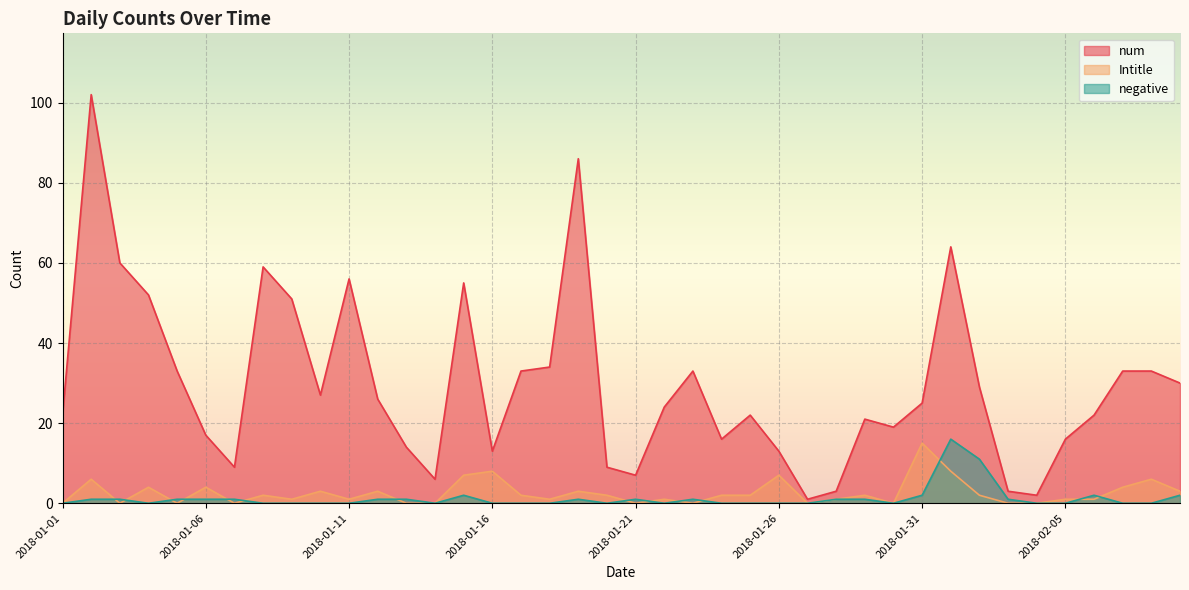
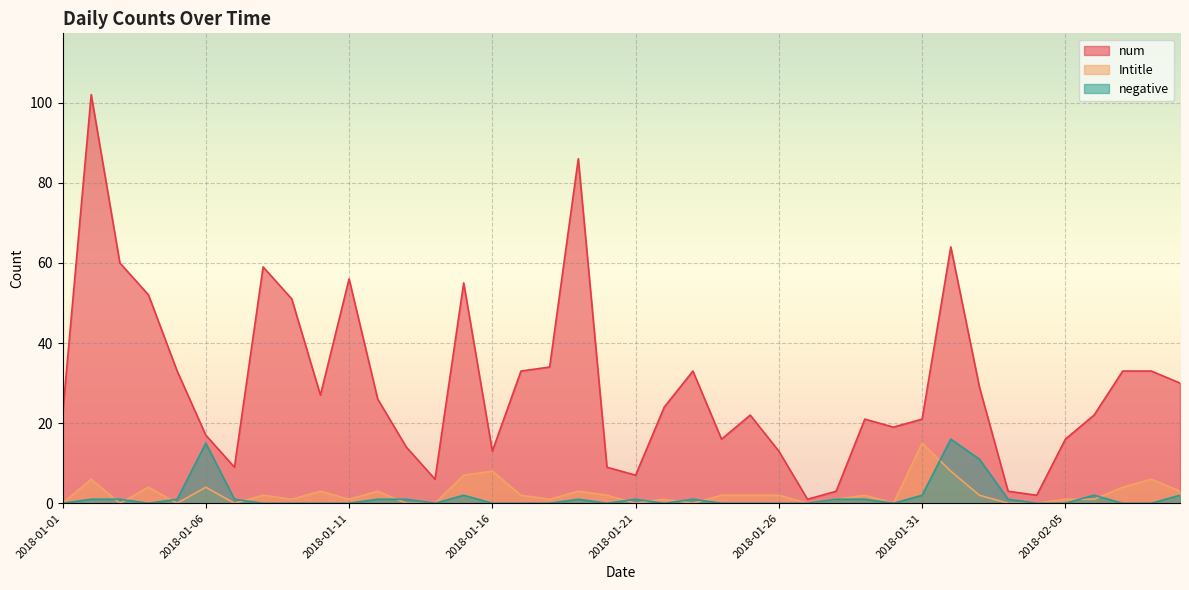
  {
    "num": {
      "2018-01-01": 22,
      "2018-01-06": 17,
      "2018-01-11": 56,
      "2018-01-16": 13,
      "2018-01-21": 7,
      "2018-01-26": 13,
-     "2018-01-31": 25,
+     "2018-01-31": 21,
      "2018-02-05": 16
    },
    "Intitle": {
      "2018-01-06": 4,
      "2018-01-11": 1,
      "2018-01-16": 8,
      "2018-01-21": 0,
-     "2018-01-26": 7,
+     "2018-01-26": 2,
      "2018-01-31": 15,
      "2018-02-05": 1
    },
    "negative": {
-     "2018-01-06": 1,
+     "2018-01-06": 15,
      "2018-01-11": 0,
      "2018-01-16": 0,
      "2018-01-21": 1,
      "2018-01-26": 0,
      "2018-01-31": 2,
      "2018-02-05": 0
    }
  }
